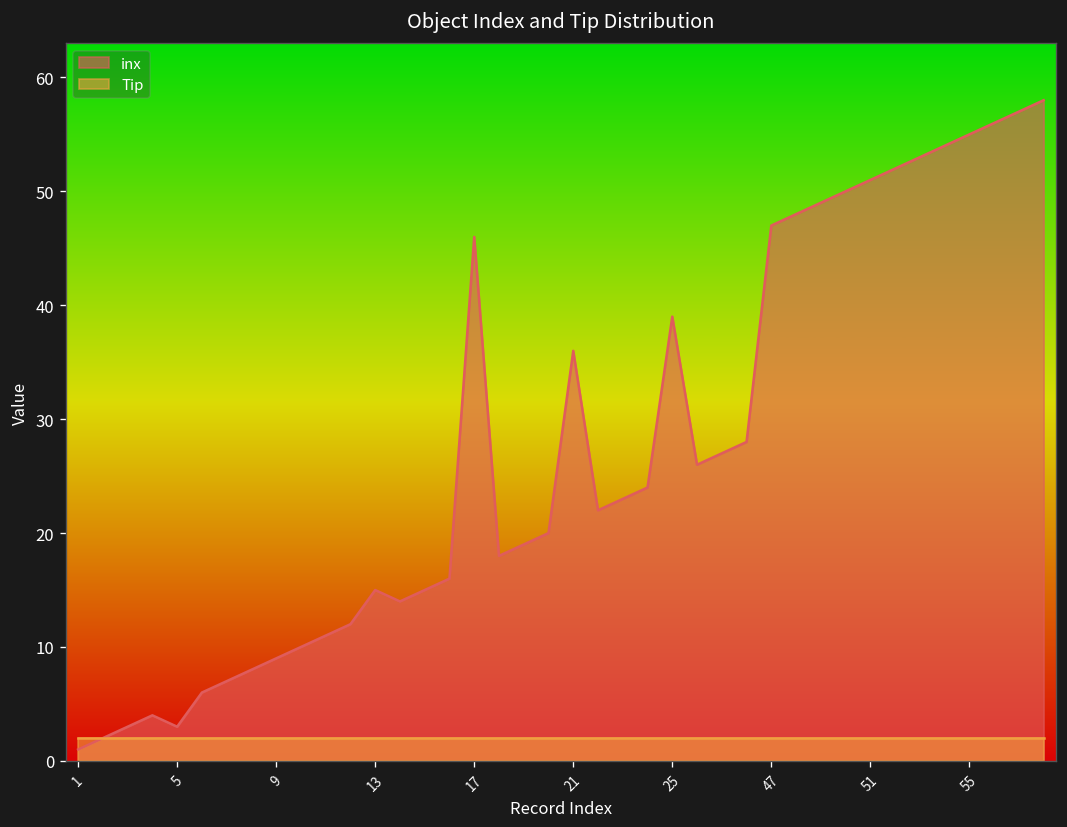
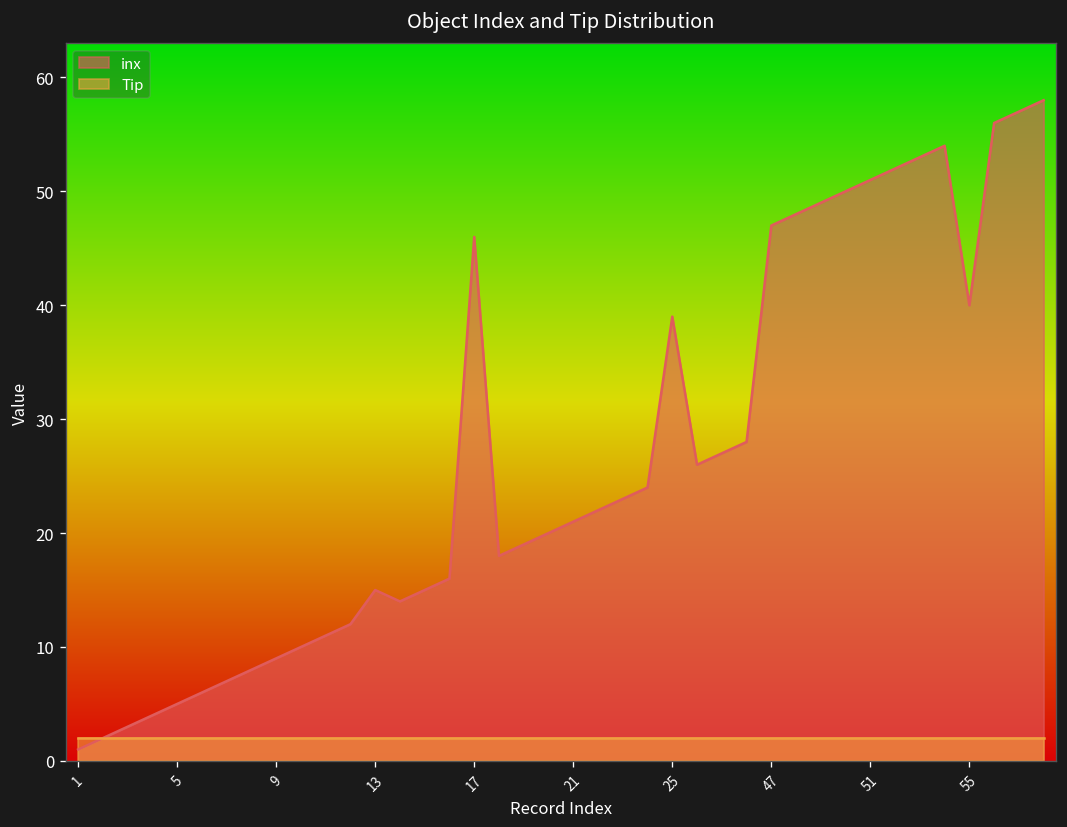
  {
    "inx": {
      "1": 1,
-     "5": 3,
+     "5": 5,
      "9": 9,
      "13": 15,
      "17": 46,
-     "21": 36,
+     "21": 21,
      "25": 39,
      "47": 47,
      "51": 51,
-     "55": 55
+     "55": 40
    },
    "Tip": {
      "1": 2,
      "5": 2,
      "9": 2,
      "13": 2,
      "17": 2,
      "21": 2,
      "25": 2,
      "47": 2,
      "51": 2,
      "55": 2
    }
  }
